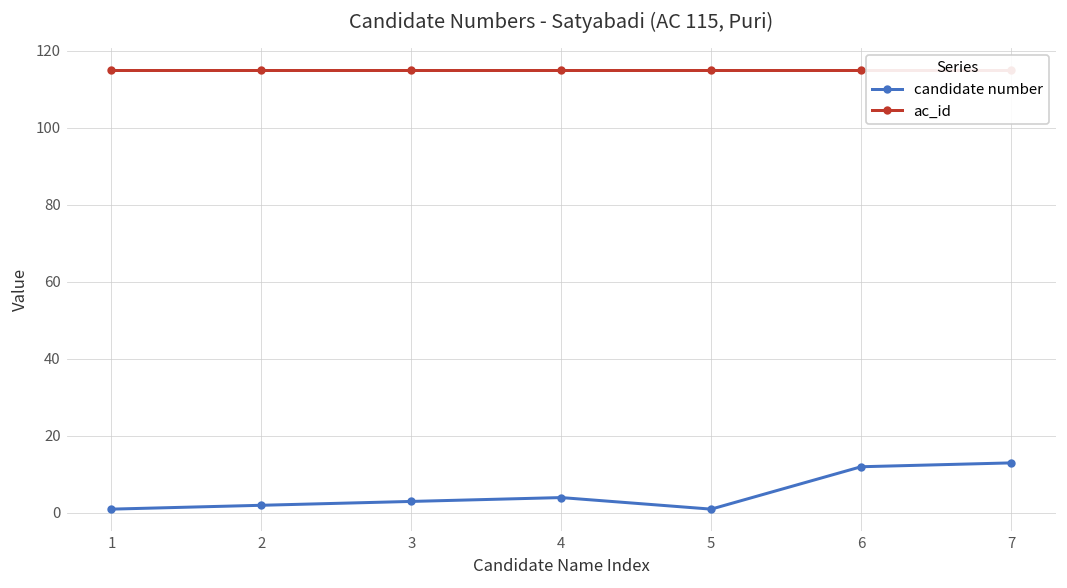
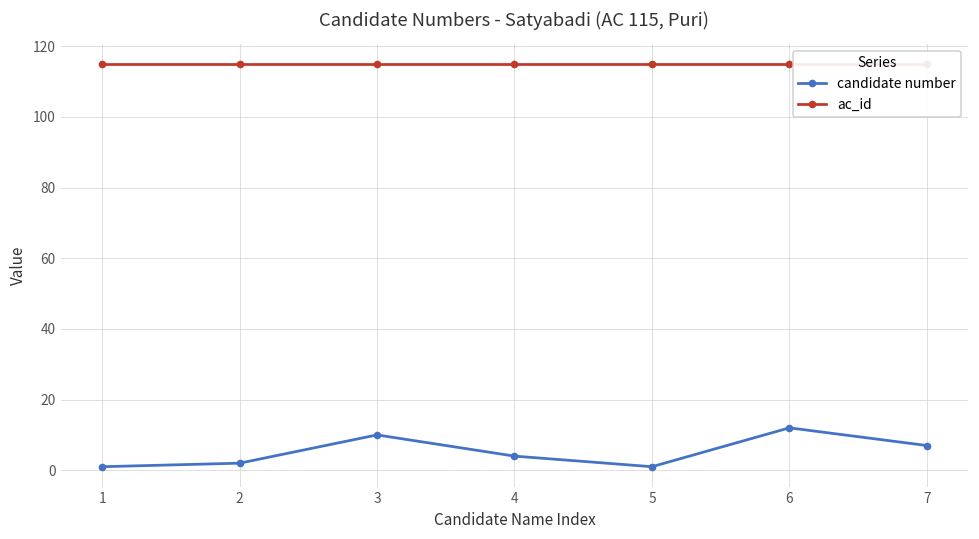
  {
    "candidate number": {
      "1": 1,
      "2": 2,
-     "3": 3,
+     "3": 10,
      "4": 4,
      "5": 1,
      "6": 12,
-     "7": 13
+     "7": 7
    },
    "ac_id": {
      "1": 115,
      "2": 115,
      "3": 115,
      "4": 115,
      "5": 115,
      "6": 115
    }
  }
